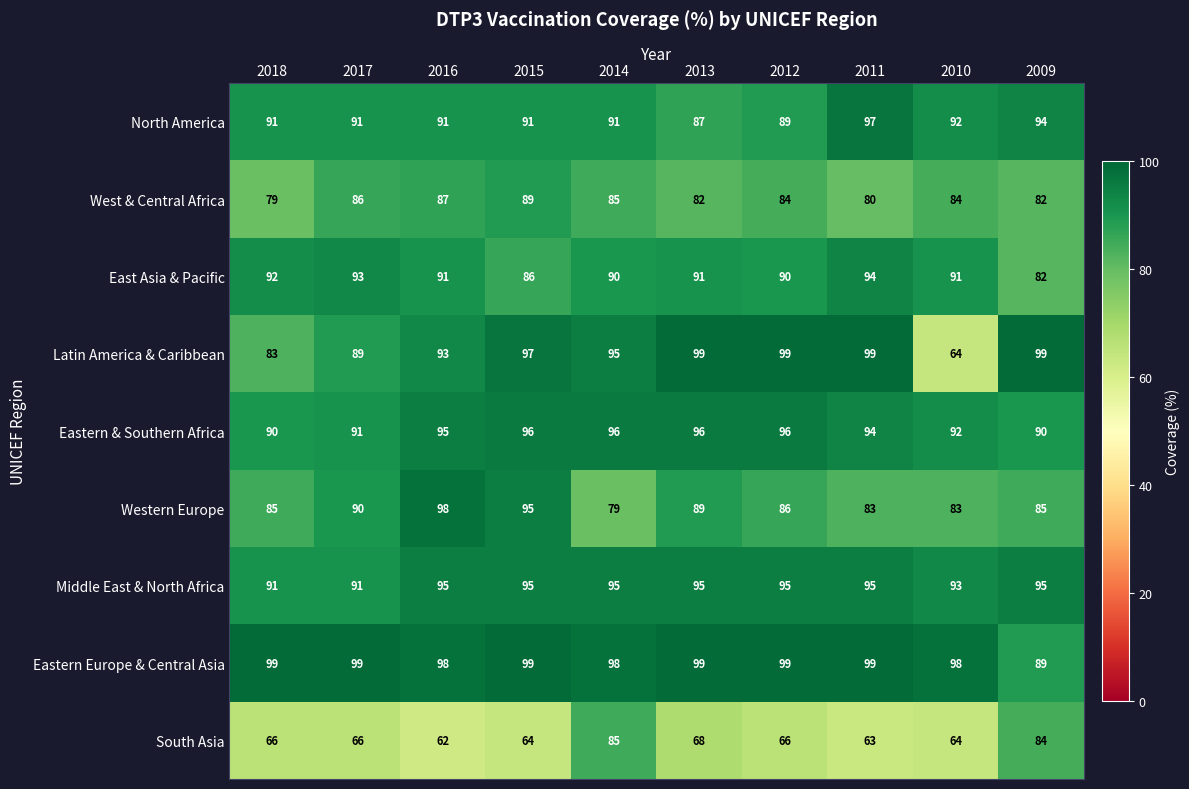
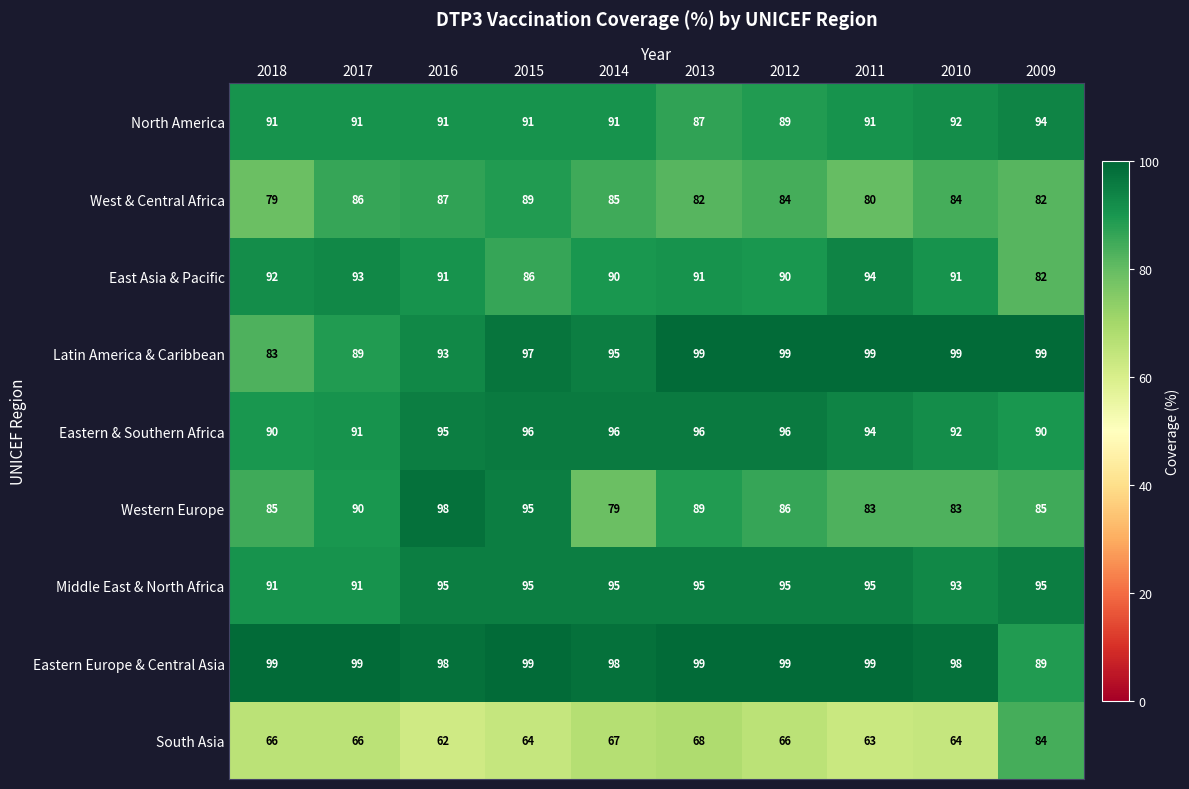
  {
    "North America": {
      "2018": 91,
      "2017": 91,
      "2016": 91,
      "2015": 91,
      "2014": 91,
      "2013": 87,
      "2012": 89,
-     "2011": 97,
+     "2011": 91,
      "2010": 92,
      "2009": 94
    },
    "West & Central Africa": {
      "2018": 79,
      "2017": 86,
      "2016": 87,
      "2015": 89,
      "2014": 85,
      "2013": 82,
      "2012": 84,
      "2011": 80,
      "2010": 84,
      "2009": 82
    },
    "East Asia & Pacific": {
      "2018": 92,
      "2017": 93,
      "2016": 91,
      "2015": 86,
      "2014": 90,
      "2013": 91,
      "2012": 90,
      "2011": 94,
      "2010": 91,
      "2009": 82
    },
    "Latin America & Caribbean": {
      "2018": 83,
      "2017": 89,
      "2016": 93,
      "2015": 97,
      "2014": 95,
      "2013": 99,
      "2012": 99,
      "2011": 99,
-     "2010": 64,
+     "2010": 99,
      "2009": 99
    },
    "Eastern & Southern Africa": {
      "2018": 90,
      "2017": 91,
      "2016": 95,
      "2015": 96,
      "2014": 96,
      "2013": 96,
      "2012": 96,
      "2011": 94,
      "2010": 92,
      "2009": 90
    },
    "Western Europe": {
      "2018": 85,
      "2017": 90,
      "2016": 98,
      "2015": 95,
      "2014": 79,
      "2013": 89,
      "2012": 86,
      "2011": 83,
      "2010": 83,
      "2009": 85
    },
    "Middle East & North Africa": {
      "2018": 91,
      "2017": 91,
      "2016": 95,
      "2015": 95,
      "2014": 95,
      "2013": 95,
      "2012": 95,
      "2011": 95,
      "2010": 93,
      "2009": 95
    },
    "Eastern Europe & Central Asia": {
      "2018": 99,
      "2017": 99,
      "2016": 98,
      "2015": 99,
      "2014": 98,
      "2013": 99,
      "2012": 99,
      "2011": 99,
      "2010": 98,
      "2009": 89
    },
    "South Asia": {
      "2018": 66,
      "2017": 66,
      "2016": 62,
      "2015": 64,
-     "2014": 85,
+     "2014": 67,
      "2013": 68,
      "2012": 66,
      "2011": 63,
      "2010": 64,
      "2009": 84
    }
  }
